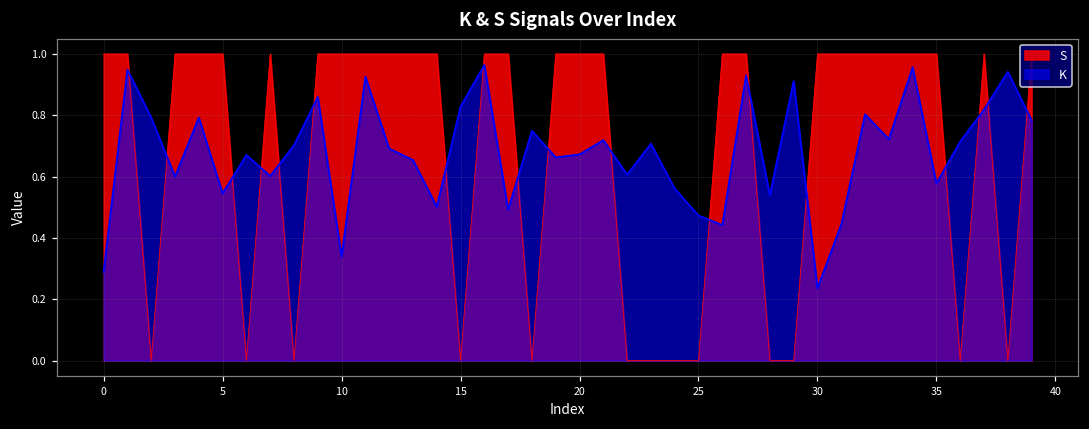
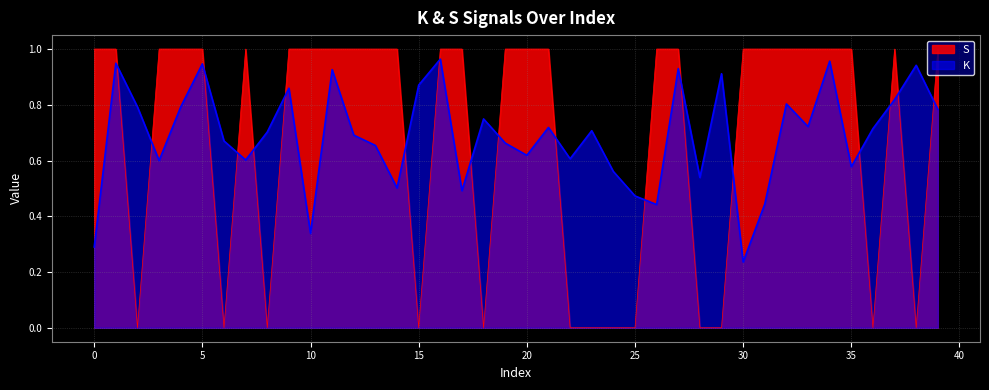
  {
    "S": {
      "0": 1.00,
      "5": 1.00,
      "10": 1.00,
      "15": 0.00,
      "20": 1.00,
      "25": 0.00,
      "30": 1.00,
      "35": 1.00
    },
    "K": {
      "0": 0.29,
-     "5": 0.55,
+     "5": 0.95,
      "10": 0.34,
-     "15": 0.83,
-     "20": 0.67,
+     "15": 0.87,
+     "20": 0.62,
      "25": 0.47,
      "30": 0.24,
      "35": 0.58
    }
  }
